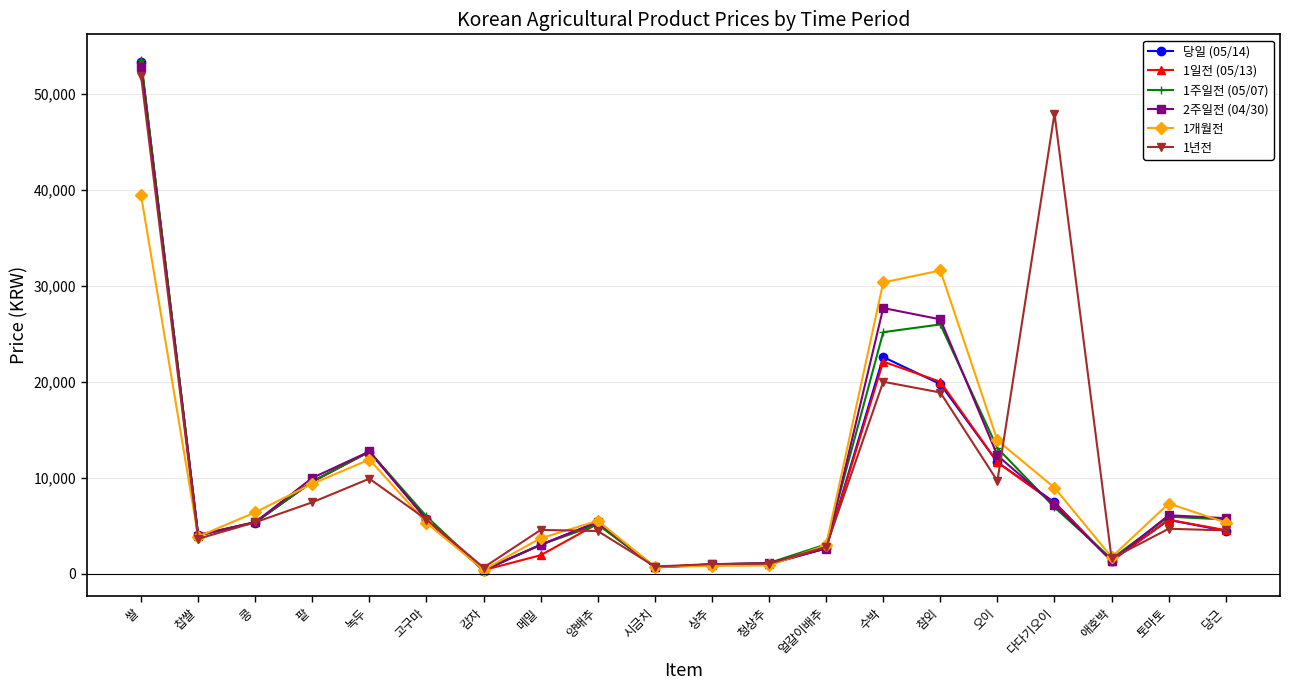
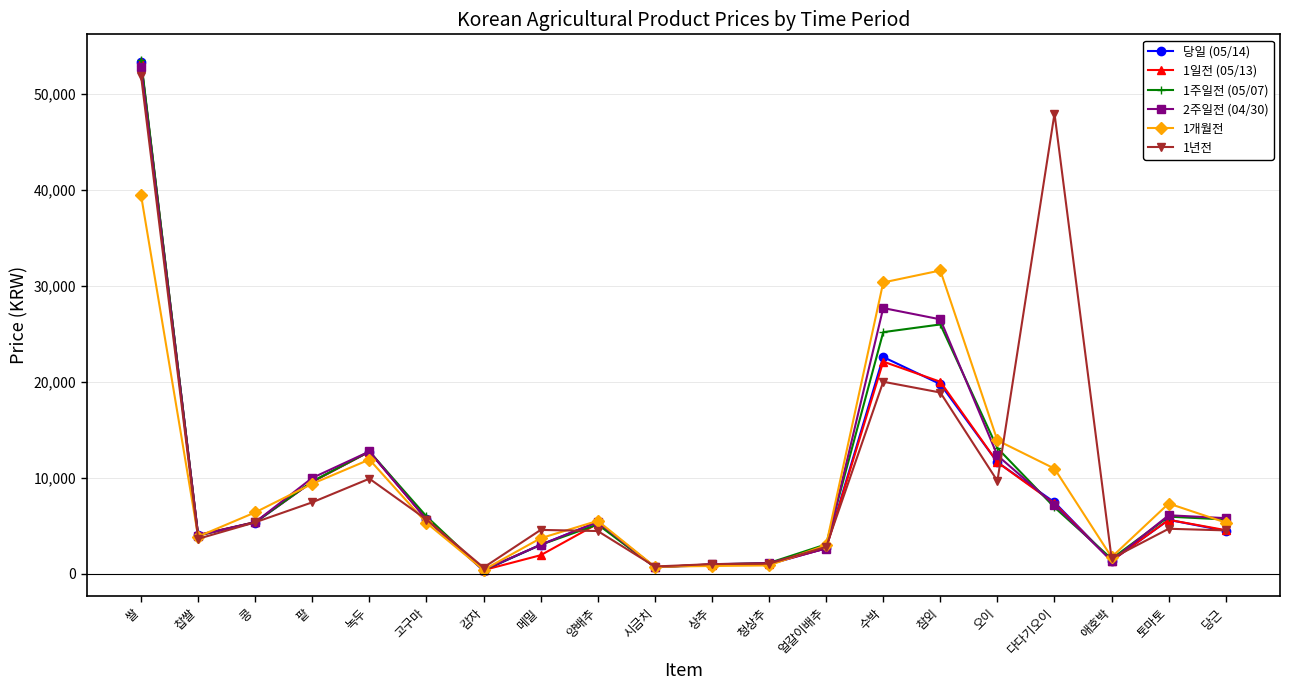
  {
    "당일 (05/14)": {
      "수박": "23,000"
    },
    "1일전 (05/13)": {
      "메밀": "2,000",
      "수박": "22,000"
    },
    "1주일전 (05/07)": {
      "고구마": "6,000",
      "수박": "25,000",
      "참외": "26,000",
      "오이": "13,000"
    },
    "2주일전 (04/30)": {
      "쌀": "53,000",
      "팥": "10,000",
      "수박": "28,000",
      "참외": "26,000",
      "오이": "12,000"
    },
    "1개월전": {
      "쌀": "39,000",
      "콩": "6,000",
      "녹두": "12,000",
      "고구마": "5,000",
      "메밀": "4,000",
      "수박": "30,000",
      "참외": "32,000",
      "오이": "14,000",
-     "다다기오이": "9,000",
+     "다다기오이": "11,000",
      "토마토": "7,000",
      "당근": "5,000"
    },
    "1년전": {
      "쌀": "52,000",
      "팥": "7,000",
      "녹두": "10,000",
      "메밀": "5,000",
      "양배추": "4,000",
      "수박": "20,000",
      "참외": "19,000",
      "오이": "10,000",
      "다다기오이": "48,000",
      "토마토": "5,000"
    }
  }
